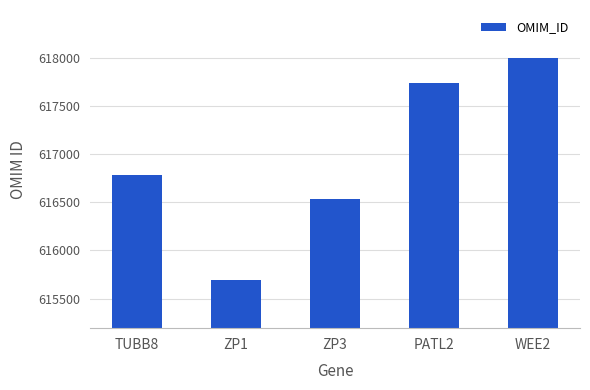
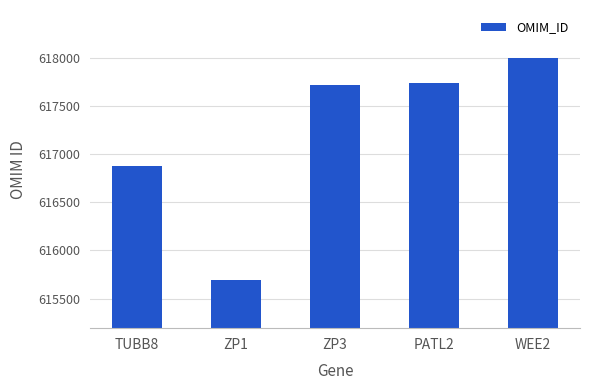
  {
-   "TUBB8": 616800,
+   "TUBB8": 616900,
    "ZP1": 615700,
-   "ZP3": 616500,
+   "ZP3": 617700,
    "PATL2": 617700,
    "WEE2": 618000
  }
